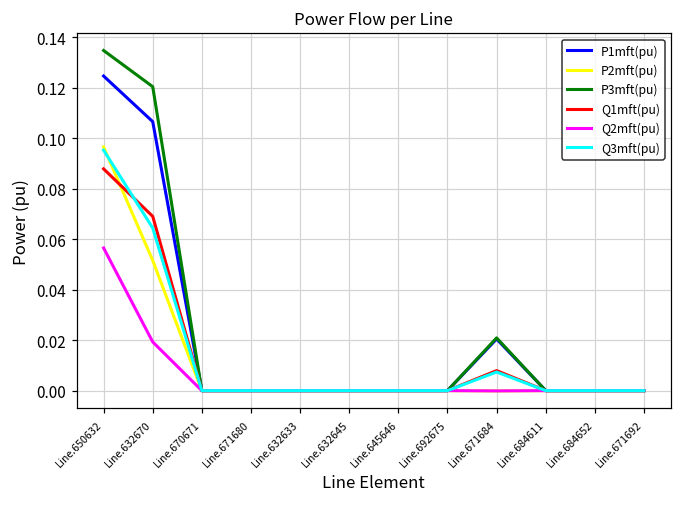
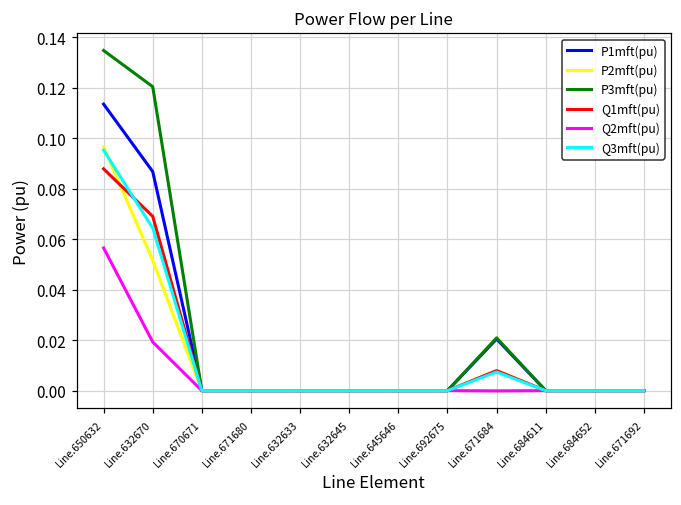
  {
    "P1mft(pu)": {
-     "Line.650632": 0.125,
-     "Line.632670": 0.107
+     "Line.650632": 0.114,
+     "Line.632670": 0.087
    },
    "P2mft(pu)": {
      "Line.650632": 0.097,
      "Line.632670": 0.052
    },
    "P3mft(pu)": {
      "Line.650632": 0.135,
      "Line.632670": 0.120
    },
    "Q1mft(pu)": {
      "Line.650632": 0.088,
      "Line.632670": 0.069
    },
    "Q2mft(pu)": {
      "Line.650632": 0.057,
      "Line.632670": 0.019
    },
    "Q3mft(pu)": {
      "Line.650632": 0.095,
      "Line.632670": 0.064
    }
  }
